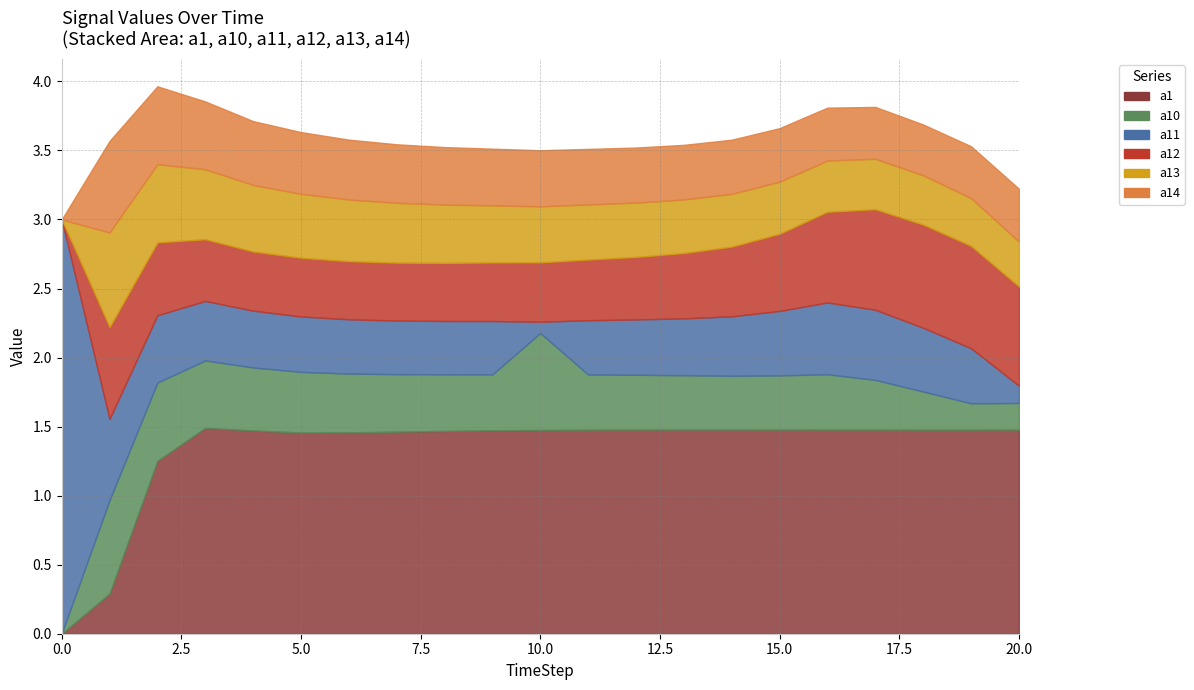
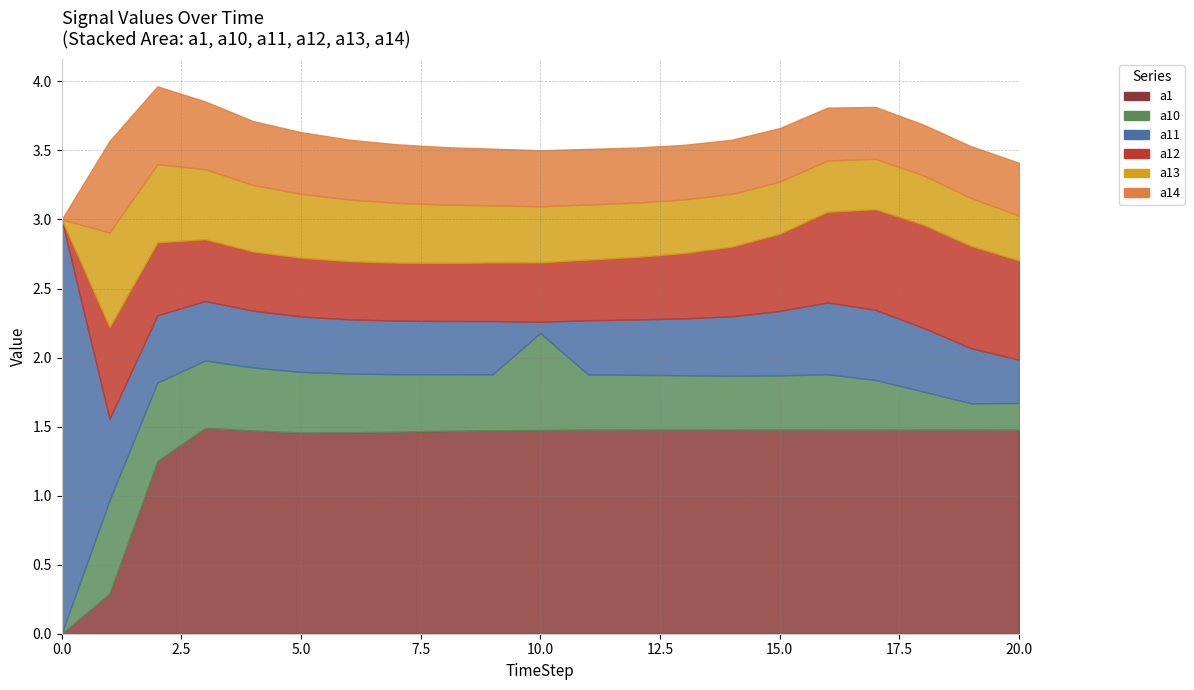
  {
    "a10": {
      "5.0": 0.44,
      "10.0": 0.70,
      "15.0": 0.39,
      "20.0": 0.19
    },
    "a11": {
      "5.0": 0.40,
      "10.0": 0.08,
      "15.0": 0.47,
-     "20.0": 0.13
+     "20.0": 0.31
    }
  }
